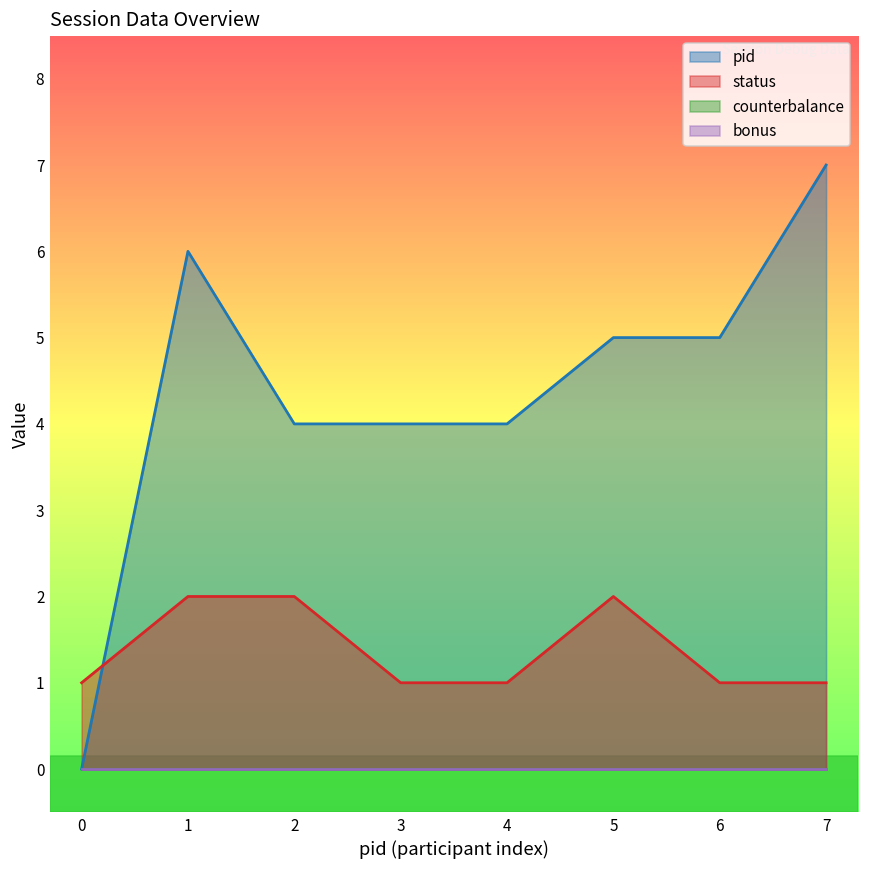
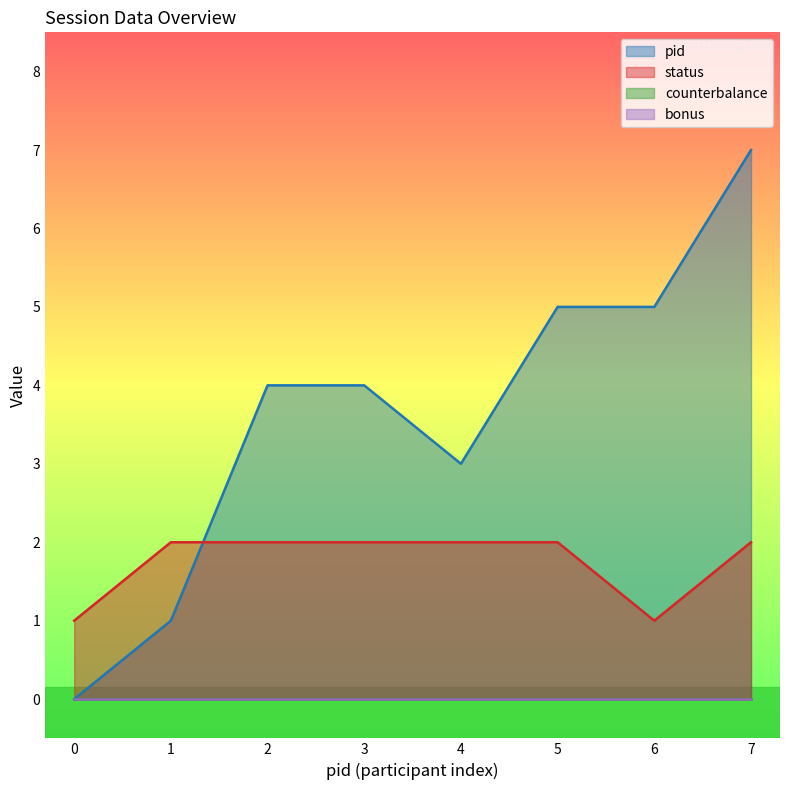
  {
    "pid": {
-     "1": 6,
+     "1": 1,
      "2": 4,
      "3": 4,
-     "4": 4,
+     "4": 3,
      "5": 5,
      "6": 5,
      "7": 7
    },
    "status": {
      "0": 1,
      "1": 2,
      "2": 2,
-     "3": 1,
-     "4": 1,
+     "3": 2,
+     "4": 2,
      "5": 2,
      "6": 1,
-     "7": 1
+     "7": 2
    }
  }
